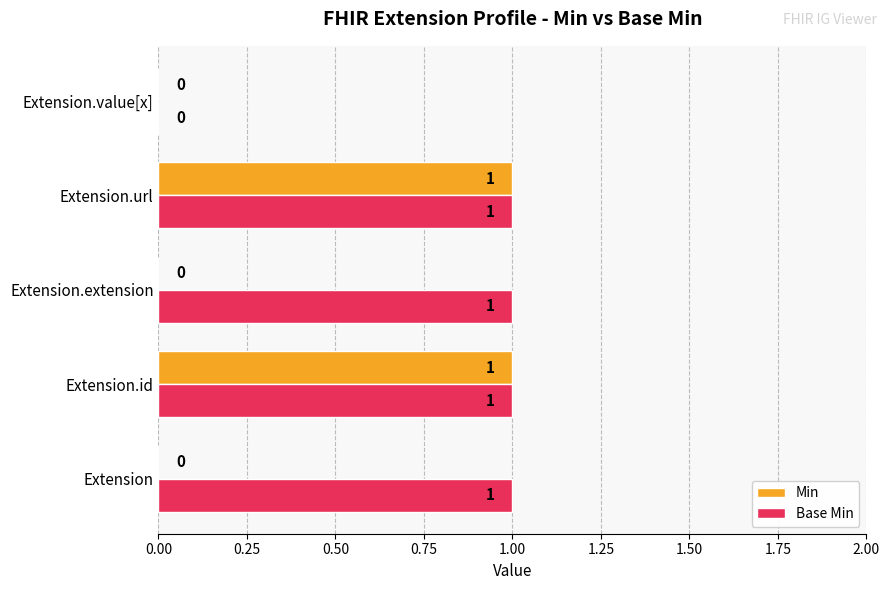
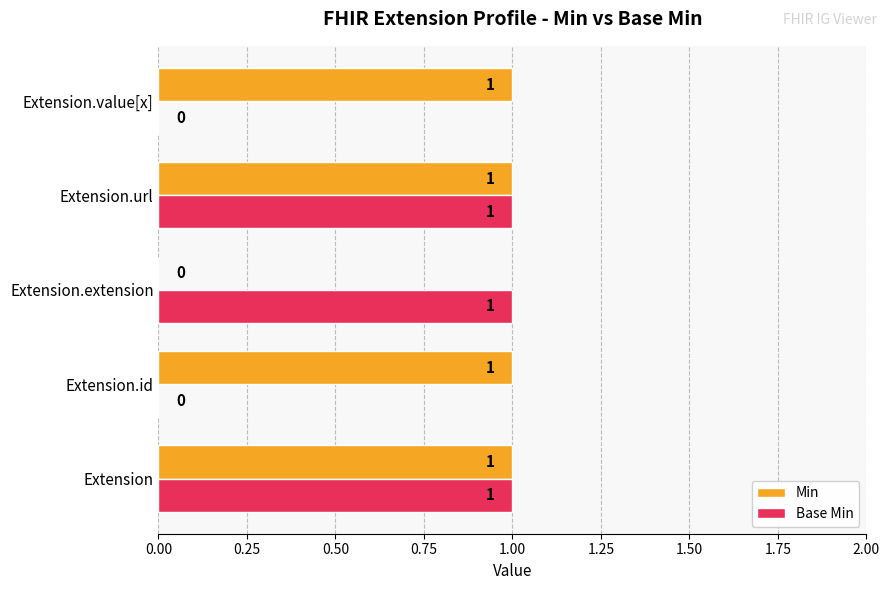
  {
    "Min": {
-     "Extension.value[x]": 0,
+     "Extension.value[x]": 1,
      "Extension.url": 1,
      "Extension.extension": 0,
      "Extension.id": 1,
-     "Extension": 0
+     "Extension": 1
    },
    "Base Min": {
      "Extension.value[x]": 0,
      "Extension.url": 1,
      "Extension.extension": 1,
-     "Extension.id": 1,
+     "Extension.id": 0,
      "Extension": 1
    }
  }
